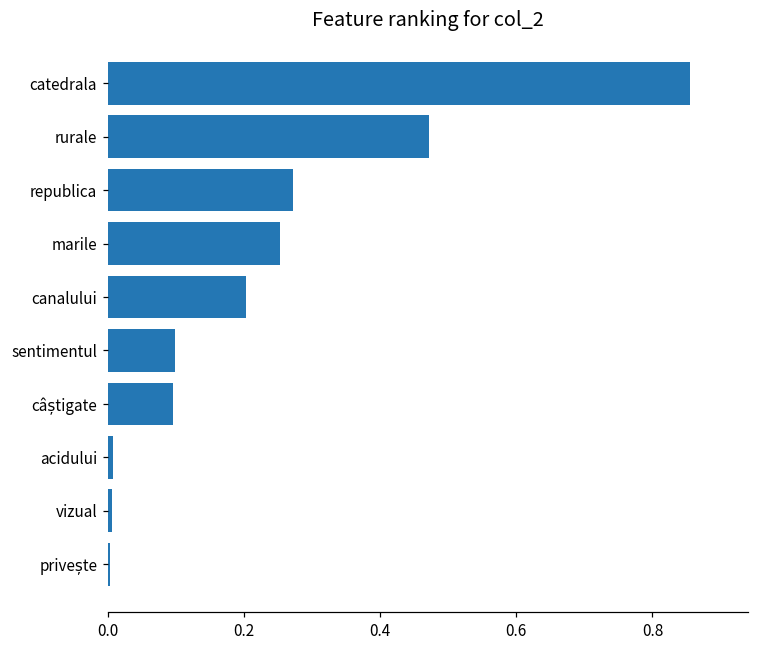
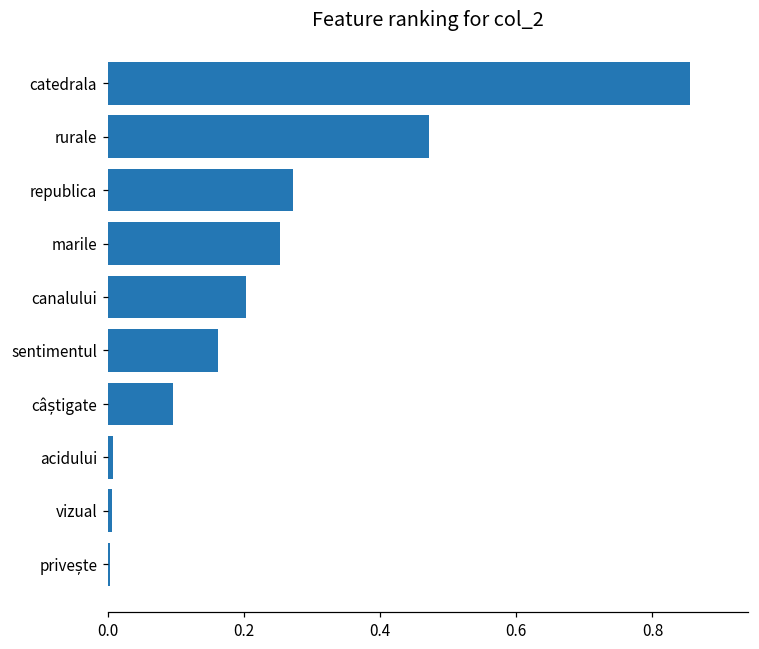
  {
    "catedrala": 0.85,
    "rurale": 0.47,
    "republica": 0.27,
    "marile": 0.25,
    "canalului": 0.20,
-   "sentimentul": 0.10,
+   "sentimentul": 0.16,
    "câștigate": 0.10,
    "acidului": 0.01,
    "vizual": 0.01
  }
